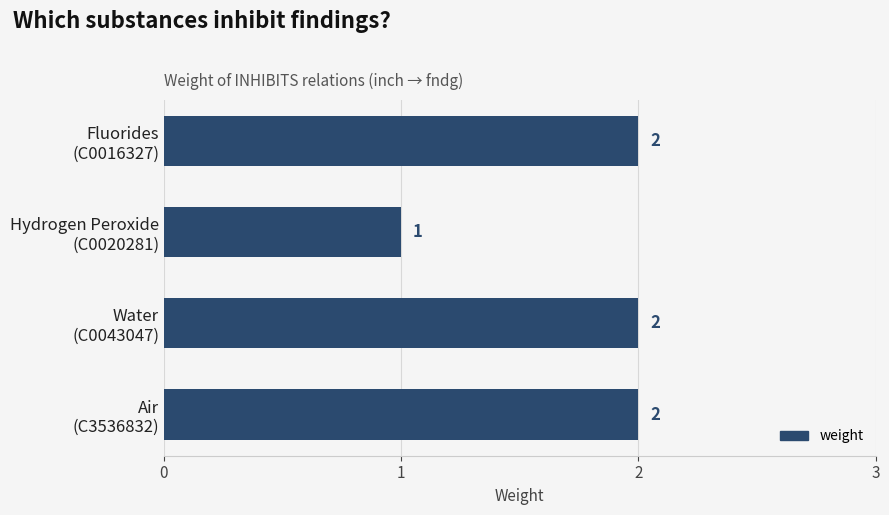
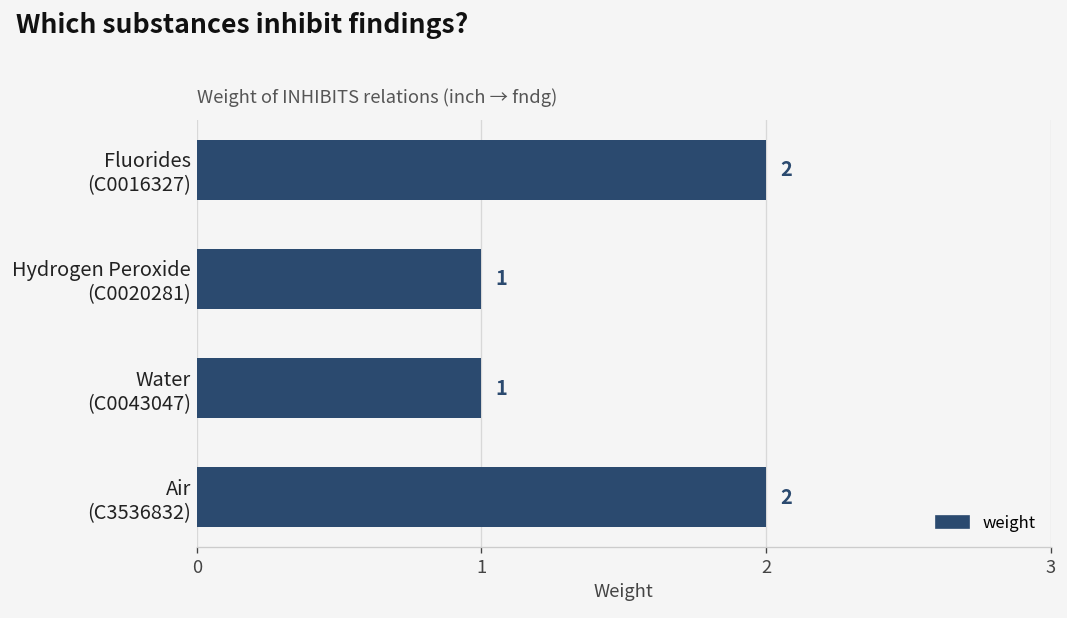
  {
    "Fluorides (C0016327)": 2,
    "Hydrogen Peroxide (C0020281)": 1,
-   "Water (C0043047)": 2,
+   "Water (C0043047)": 1,
    "Air (C3536832)": 2
  }
